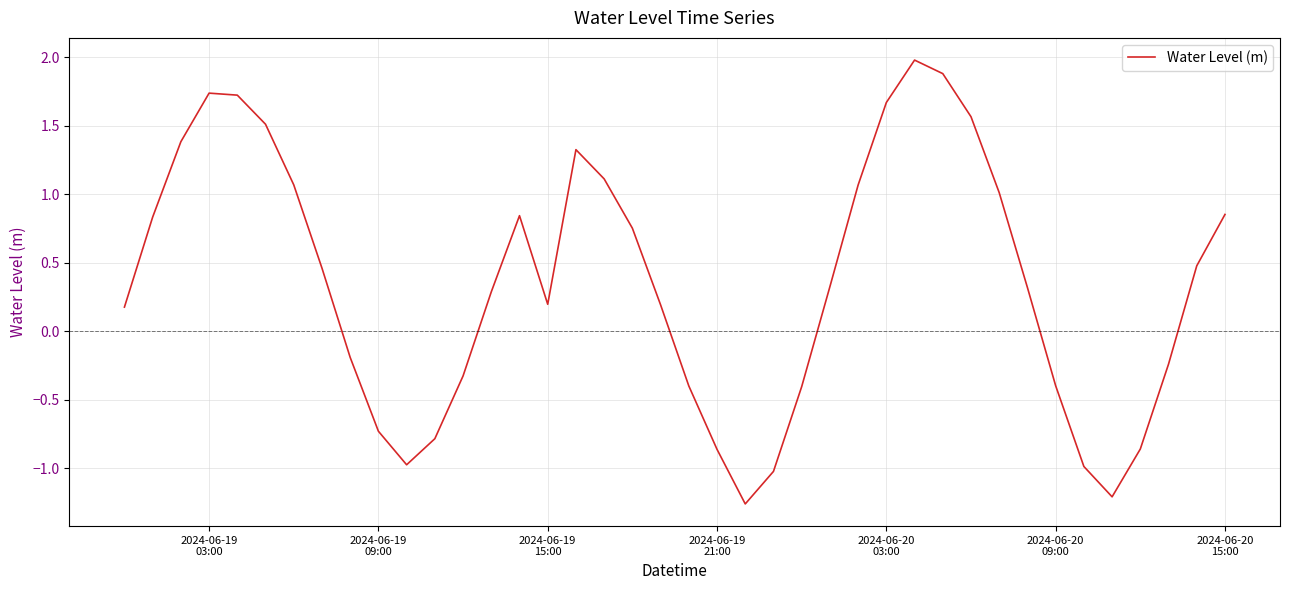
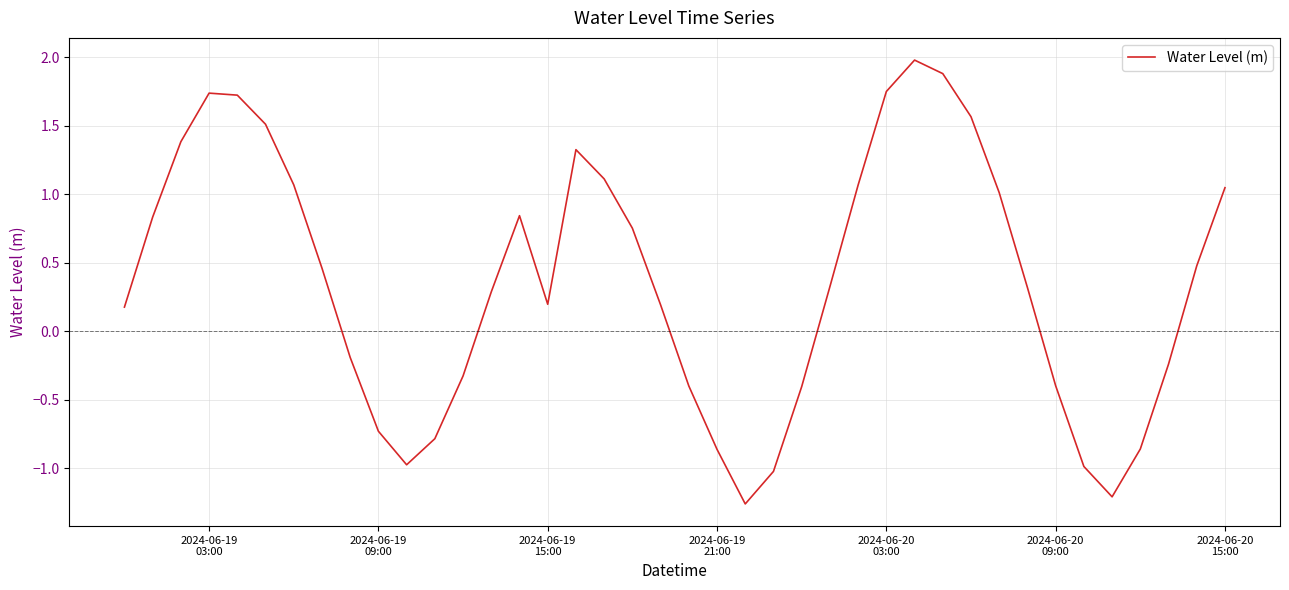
  {
    "2024-06-19 03:00": 1.74,
    "2024-06-19 09:00": -0.73,
    "2024-06-19 15:00": 0.20,
    "2024-06-19 21:00": -0.86,
-   "2024-06-20 03:00": 1.67,
+   "2024-06-20 03:00": 1.75,
    "2024-06-20 09:00": -0.40,
-   "2024-06-20 15:00": 0.85
+   "2024-06-20 15:00": 1.05
  }
